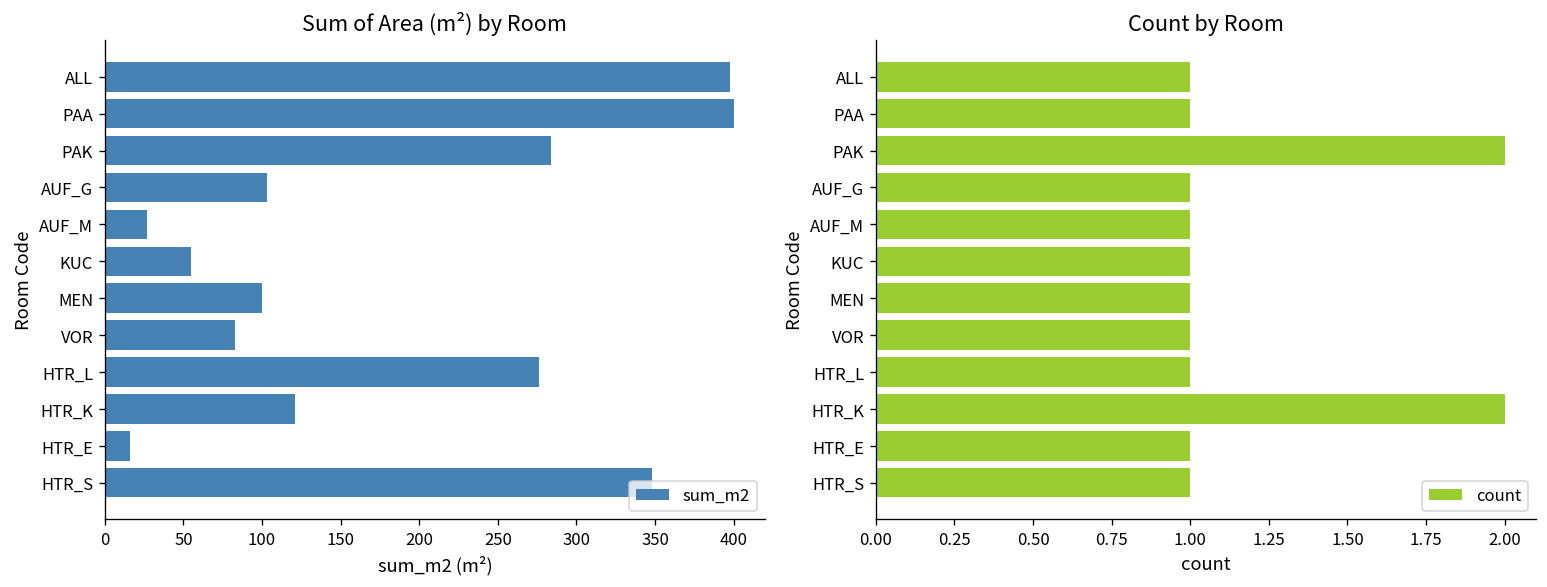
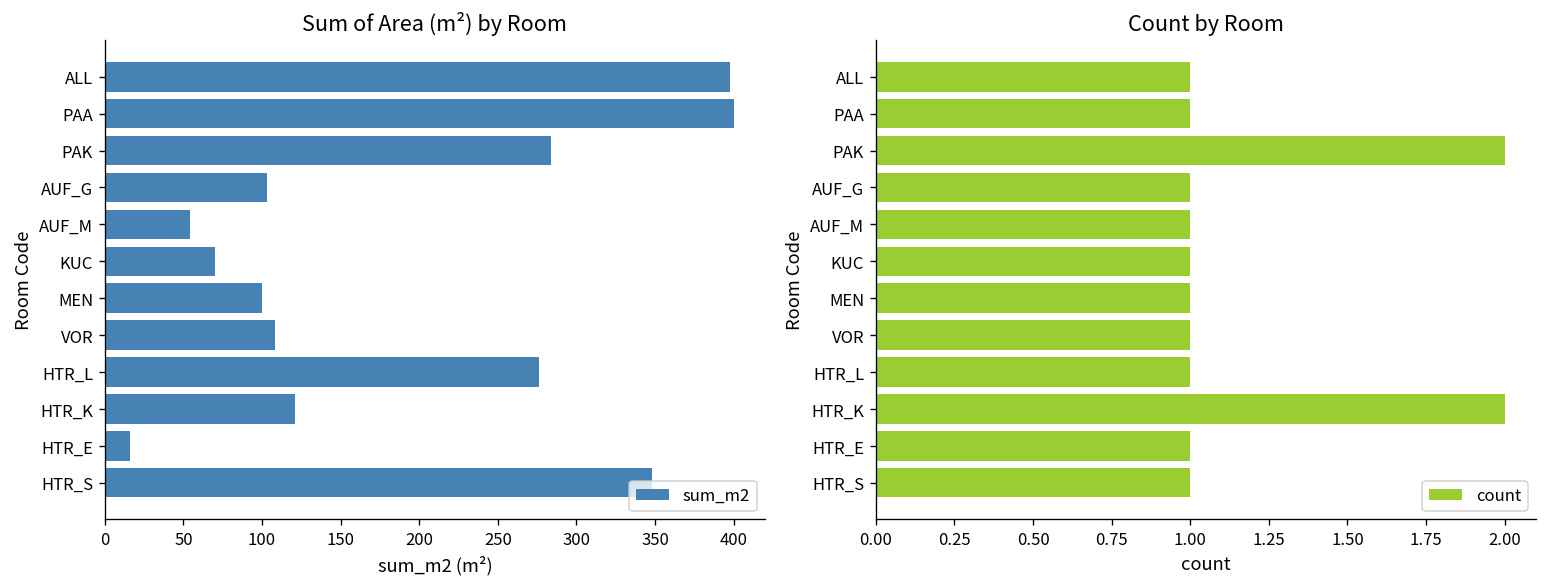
  {
    "Sum of Area (m²) by Room": {
      "ALL": 398,
      "PAA": 400,
      "PAK": 284,
      "AUF_G": 103,
-     "AUF_M": 27,
-     "KUC": 55,
+     "AUF_M": 54,
+     "KUC": 70,
      "MEN": 100,
-     "VOR": 83,
+     "VOR": 108,
      "HTR_L": 276,
      "HTR_K": 121,
      "HTR_E": 16
    },
    "Count by Room": {
      "ALL": 1.00,
      "PAA": 1.00,
      "PAK": 2.00,
      "AUF_G": 1.00,
      "AUF_M": 1.00,
      "KUC": 1.00,
      "MEN": 1.00,
      "VOR": 1.00,
      "HTR_L": 1.00,
      "HTR_K": 2.00,
      "HTR_E": 1.00,
      "HTR_S": 1.00
    }
  }
